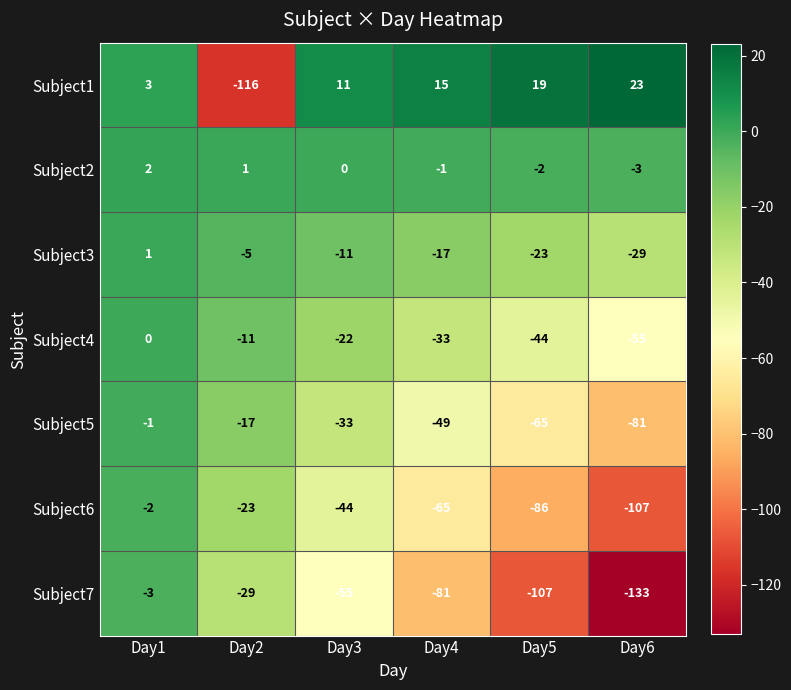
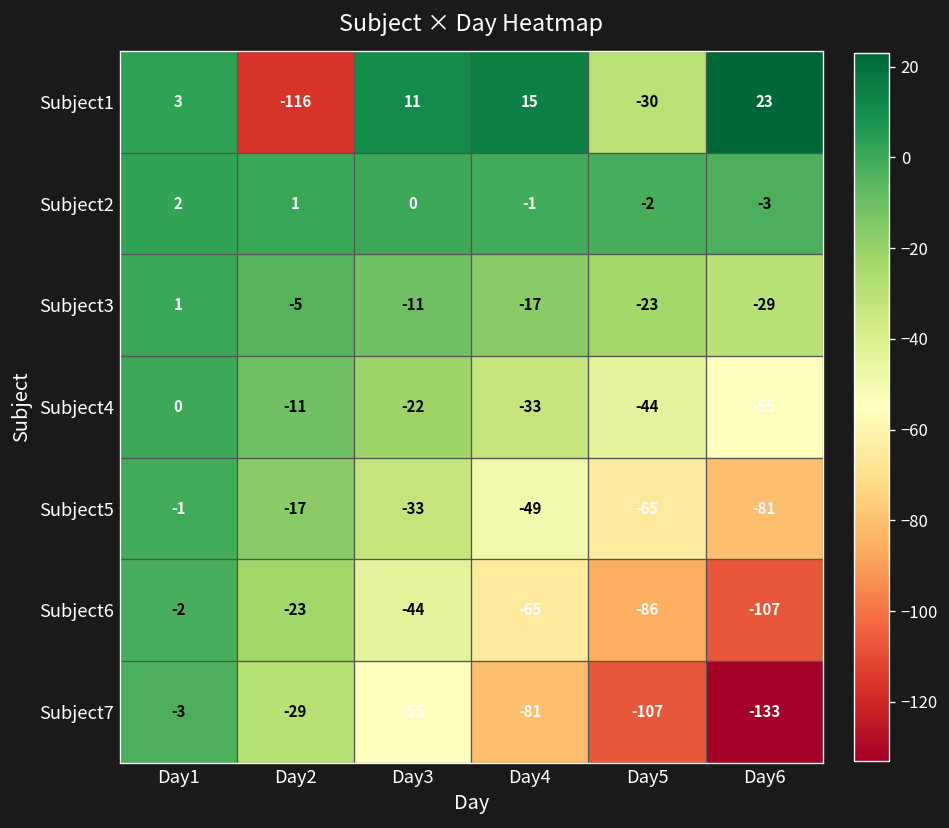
  {
    "Subject1": {
      "Day1": 3,
      "Day2": -116,
      "Day3": 11,
      "Day4": 15,
-     "Day5": 19,
+     "Day5": -30,
      "Day6": 23
    },
    "Subject2": {
      "Day1": 2,
      "Day2": 1,
      "Day3": 0,
      "Day4": -1,
      "Day5": -2,
      "Day6": -3
    },
    "Subject3": {
      "Day1": 1,
      "Day2": -5,
      "Day3": -11,
      "Day4": -17,
      "Day5": -23,
      "Day6": -29
    },
    "Subject4": {
      "Day1": 0,
      "Day2": -11,
      "Day3": -22,
      "Day4": -33,
      "Day5": -44,
      "Day6": -55
    },
    "Subject5": {
      "Day1": -1,
      "Day2": -17,
      "Day3": -33,
      "Day4": -49,
      "Day5": -65,
      "Day6": -81
    },
    "Subject6": {
      "Day1": -2,
      "Day2": -23,
      "Day3": -44,
      "Day4": -65,
      "Day5": -86,
      "Day6": -107
    },
    "Subject7": {
      "Day1": -3,
      "Day2": -29,
      "Day3": -55,
      "Day4": -81,
      "Day5": -107,
      "Day6": -133
    }
  }
